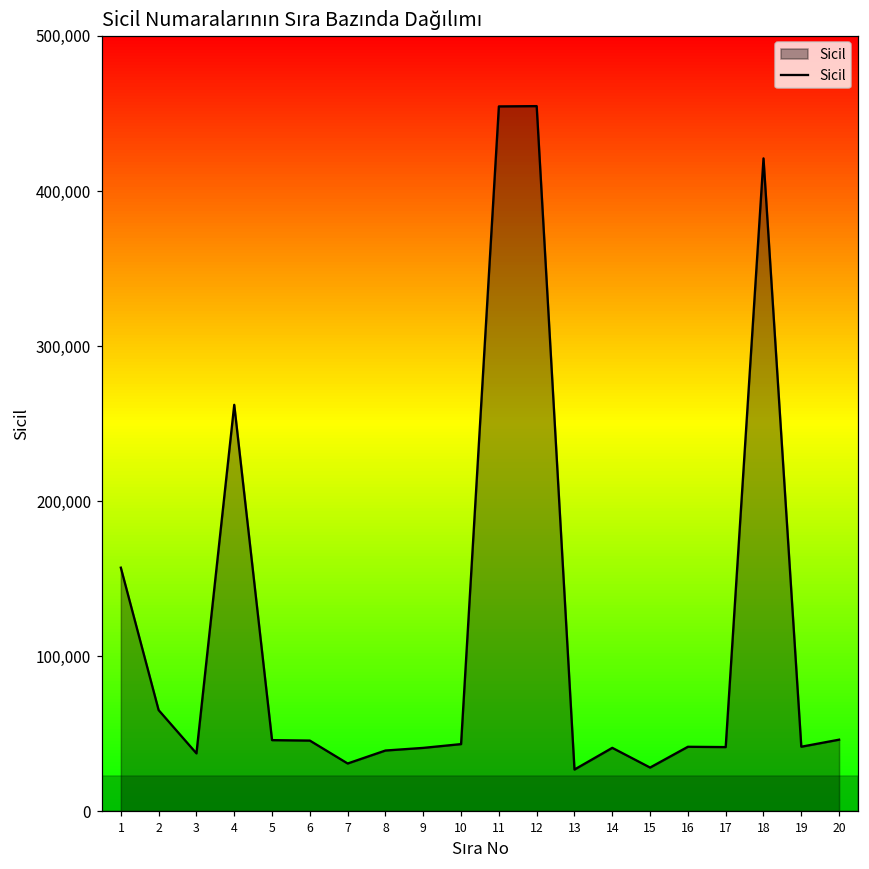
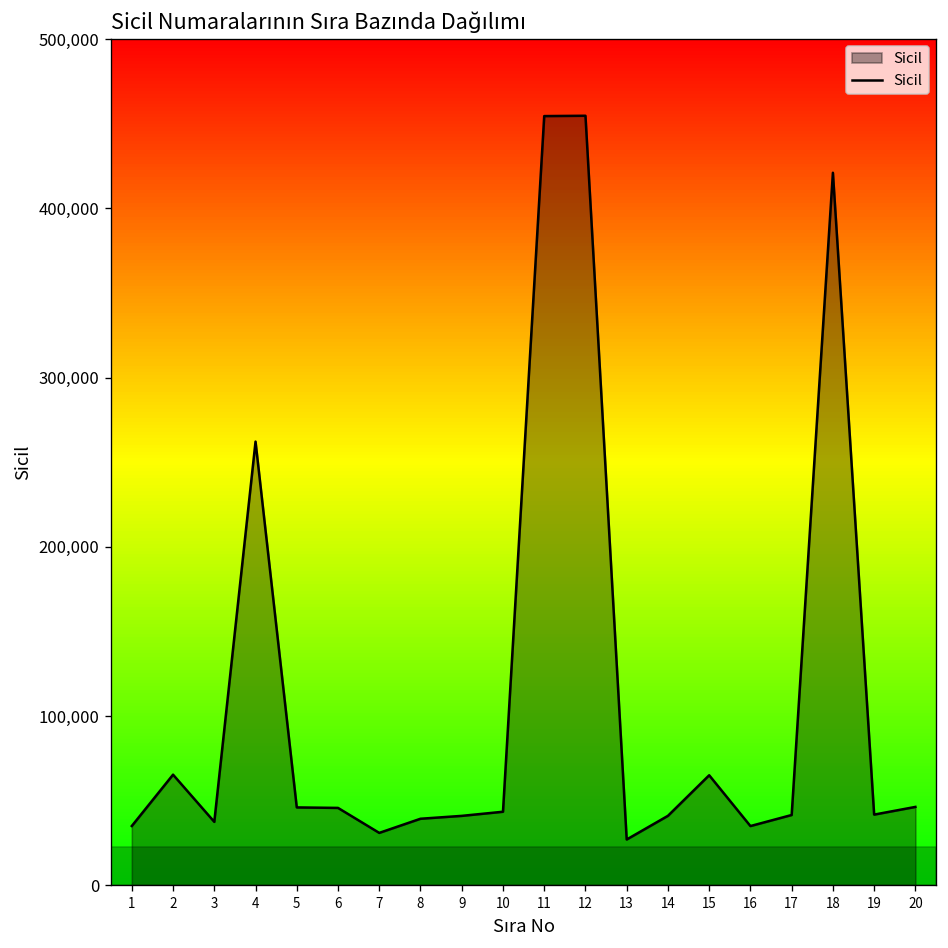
  {
-   "1": "157,000",
+   "1": "35,000",
    "2": "65,000",
    "3": "37,000",
    "4": "262,000",
    "5": "46,000",
    "6": "46,000",
    "7": "31,000",
    "8": "39,000",
    "9": "41,000",
    "10": "43,000",
    "11": "455,000",
    "12": "455,000",
    "13": "27,000",
    "14": "41,000",
-   "15": "28,000",
-   "16": "42,000",
+   "15": "65,000",
+   "16": "35,000",
    "17": "42,000",
    "18": "421,000",
    "19": "42,000",
    "20": "46,000"
  }
